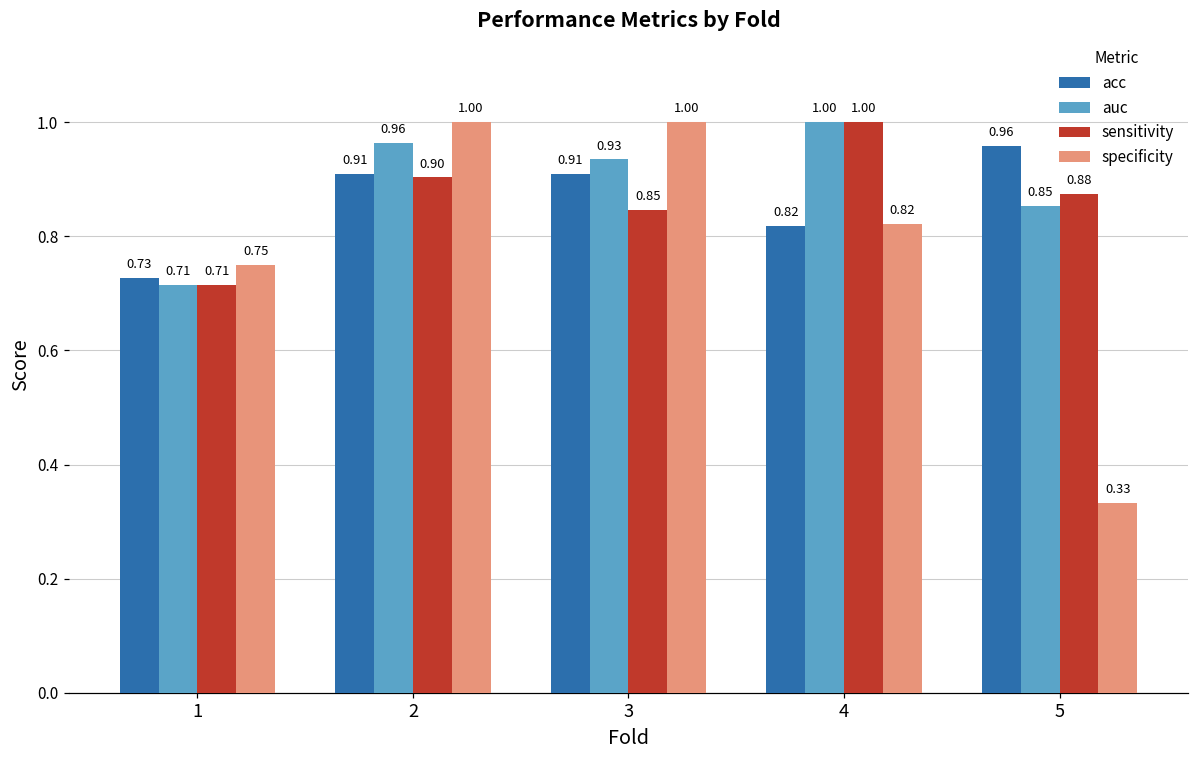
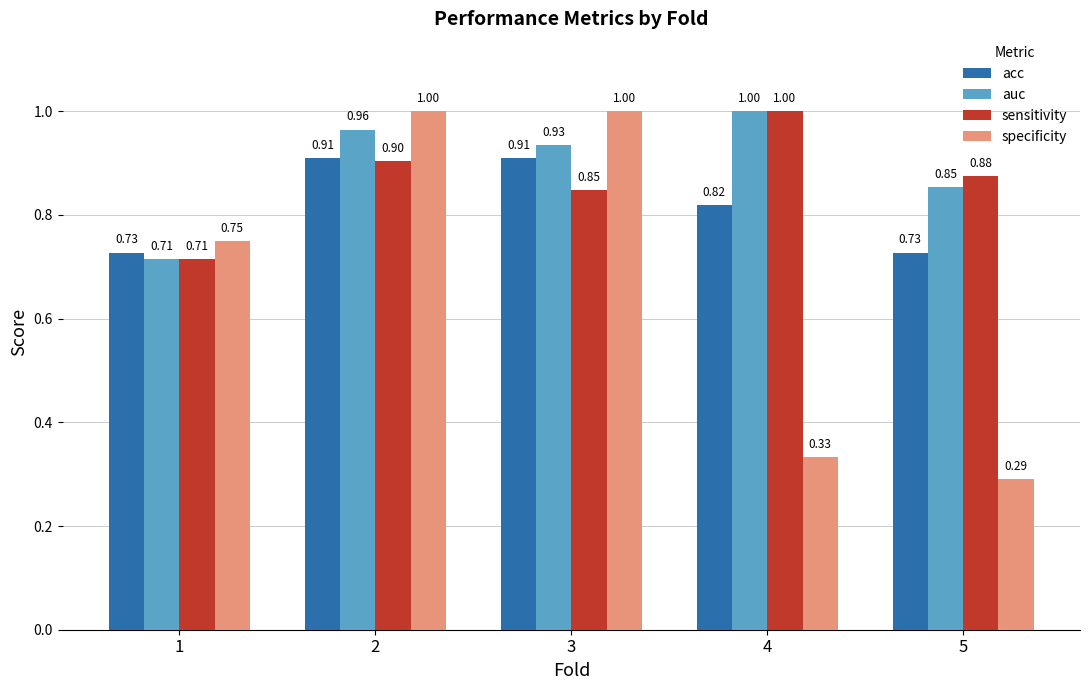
  {
    "acc": {
      "1": 0.73,
      "2": 0.91,
      "3": 0.91,
      "4": 0.82,
-     "5": 0.96
+     "5": 0.73
    },
    "auc": {
      "1": 0.71,
      "2": 0.96,
      "3": 0.93,
      "4": 1.00,
      "5": 0.85
    },
    "sensitivity": {
      "1": 0.71,
      "2": 0.90,
      "3": 0.85,
      "4": 1.00,
      "5": 0.88
    },
    "specificity": {
      "1": 0.75,
      "2": 1.00,
      "3": 1.00,
-     "4": 0.82,
-     "5": 0.33
+     "4": 0.33,
+     "5": 0.29
    }
  }
